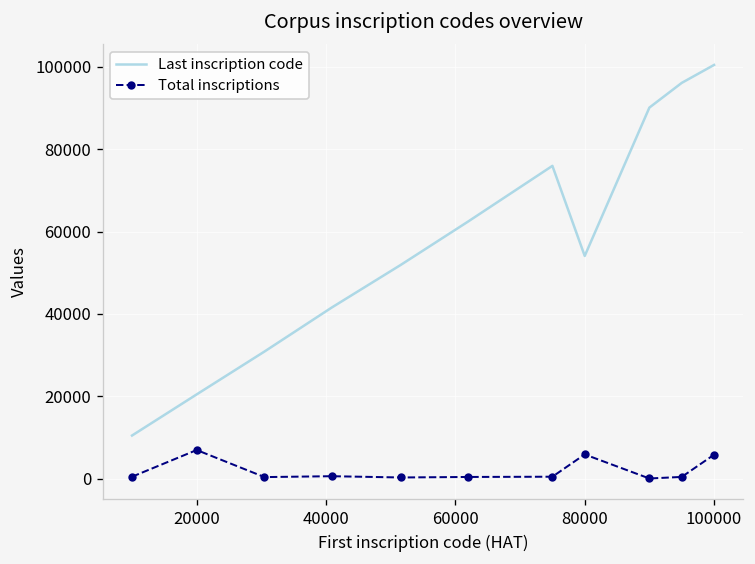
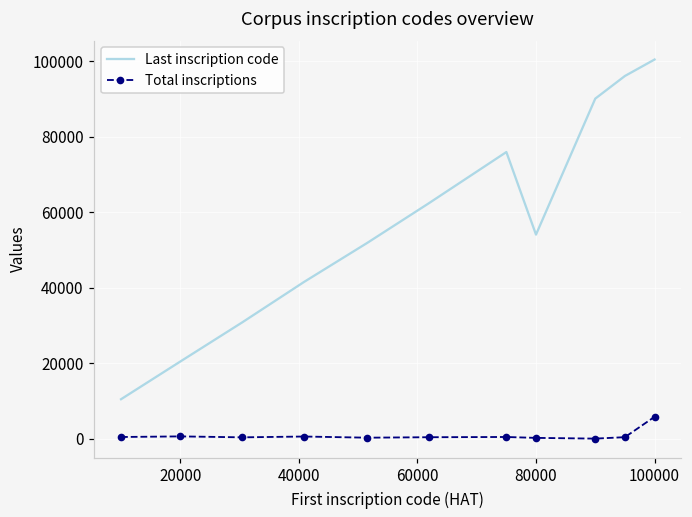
  {
    "Last inscription code": {
      "20000": 20000,
      "80000": 54000,
      "100000": 100000
    },
    "Total inscriptions": {
-     "20000": 7000,
-     "80000": 6000,
+     "20000": 1000,
+     "80000": 0,
      "100000": 6000
    }
  }
